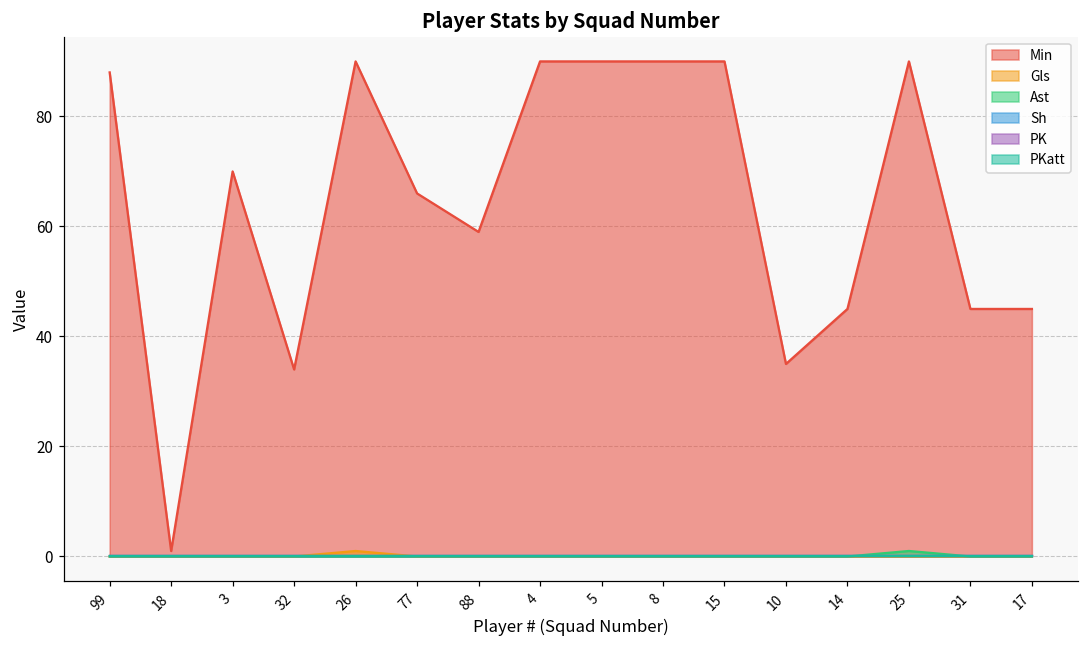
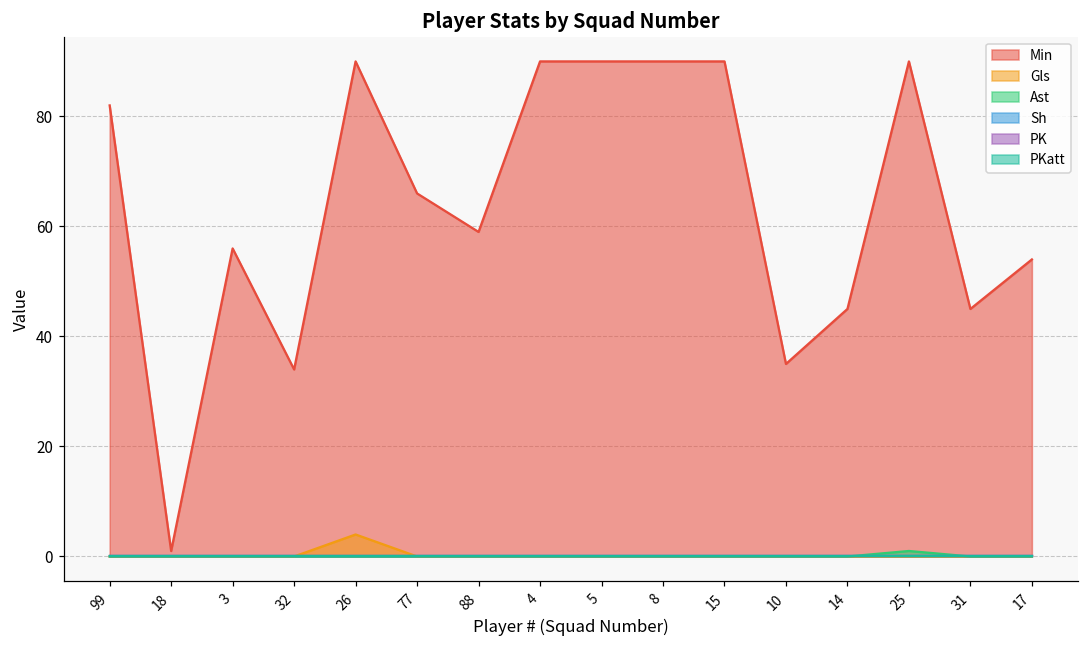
  {
    "Min": {
-     "99": 88,
+     "99": 82,
      "18": 1,
-     "3": 70,
+     "3": 56,
      "32": 34,
      "26": 90,
      "77": 66,
      "88": 59,
      "4": 90,
      "5": 90,
      "8": 90,
      "15": 90,
      "10": 35,
      "14": 45,
      "25": 90,
      "31": 45,
-     "17": 45
+     "17": 54
    },
    "Gls": {
-     "26": 1
+     "26": 4
    }
  }
